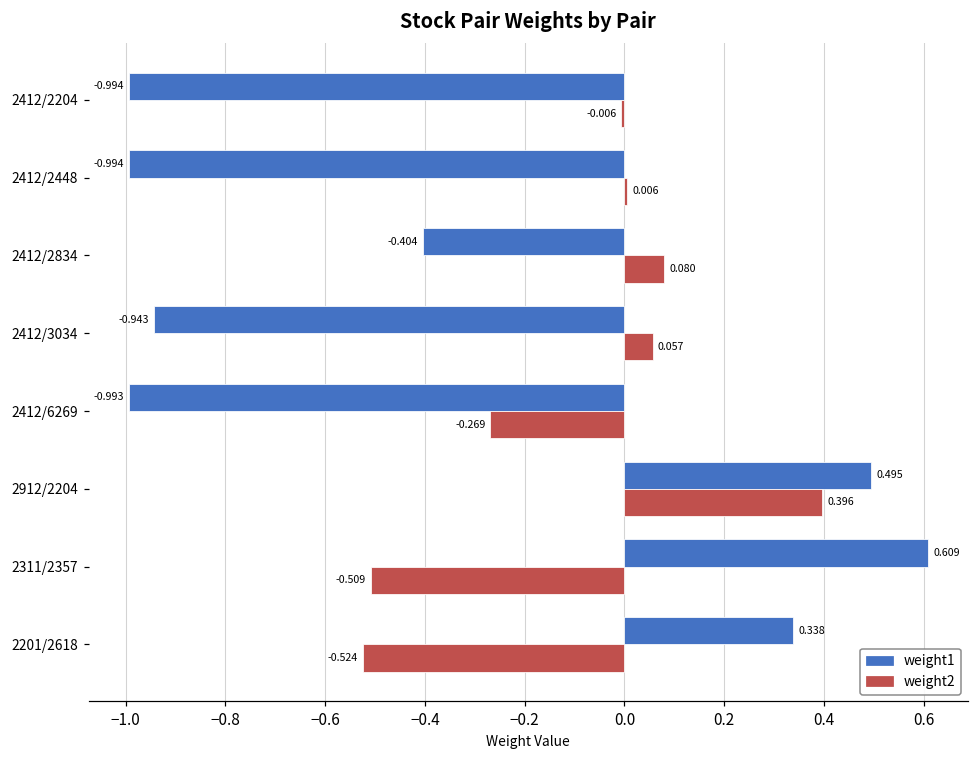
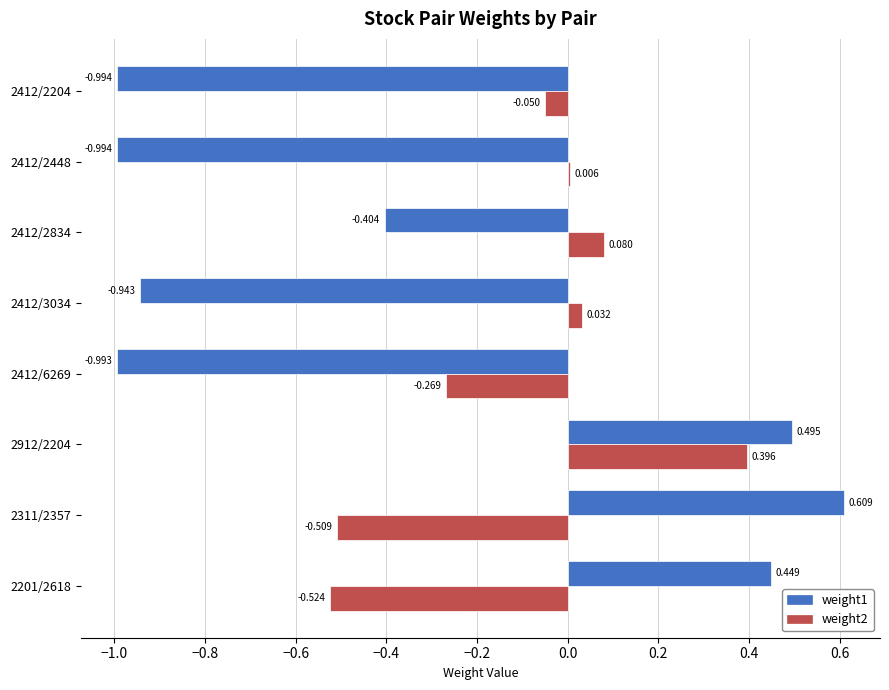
  {
    "weight1": {
      "2412/2204": -0.994,
      "2412/2448": -0.994,
      "2412/2834": -0.404,
      "2412/3034": -0.943,
      "2412/6269": -0.993,
      "2912/2204": 0.495,
      "2311/2357": 0.609,
-     "2201/2618": 0.338
+     "2201/2618": 0.449
    },
    "weight2": {
-     "2412/2204": -0.006,
+     "2412/2204": -0.050,
      "2412/2448": 0.006,
      "2412/2834": 0.080,
-     "2412/3034": 0.057,
+     "2412/3034": 0.032,
      "2412/6269": -0.269,
      "2912/2204": 0.396,
      "2311/2357": -0.509,
      "2201/2618": -0.524
    }
  }
